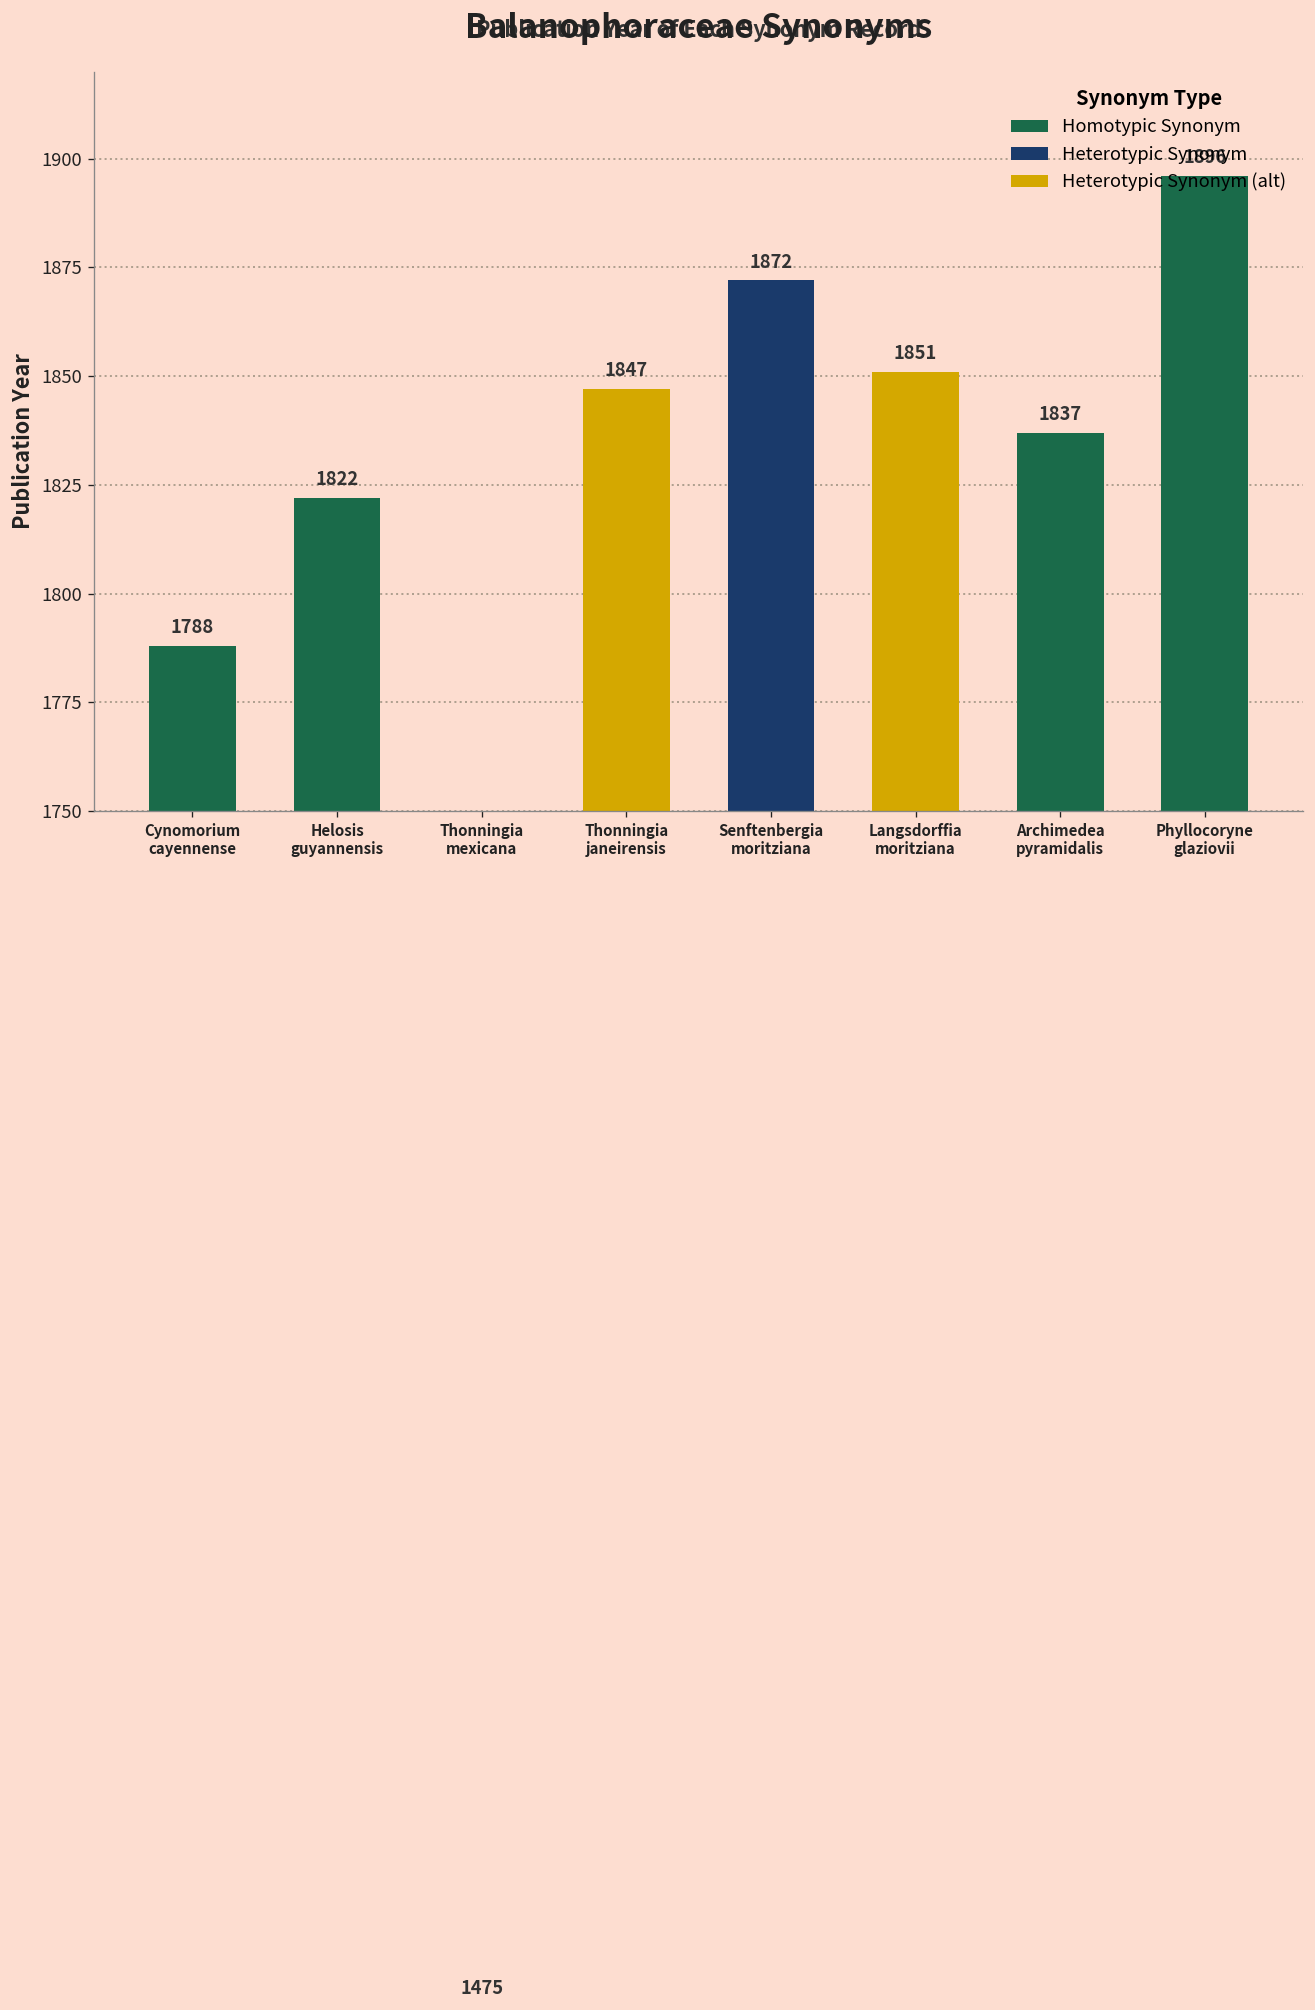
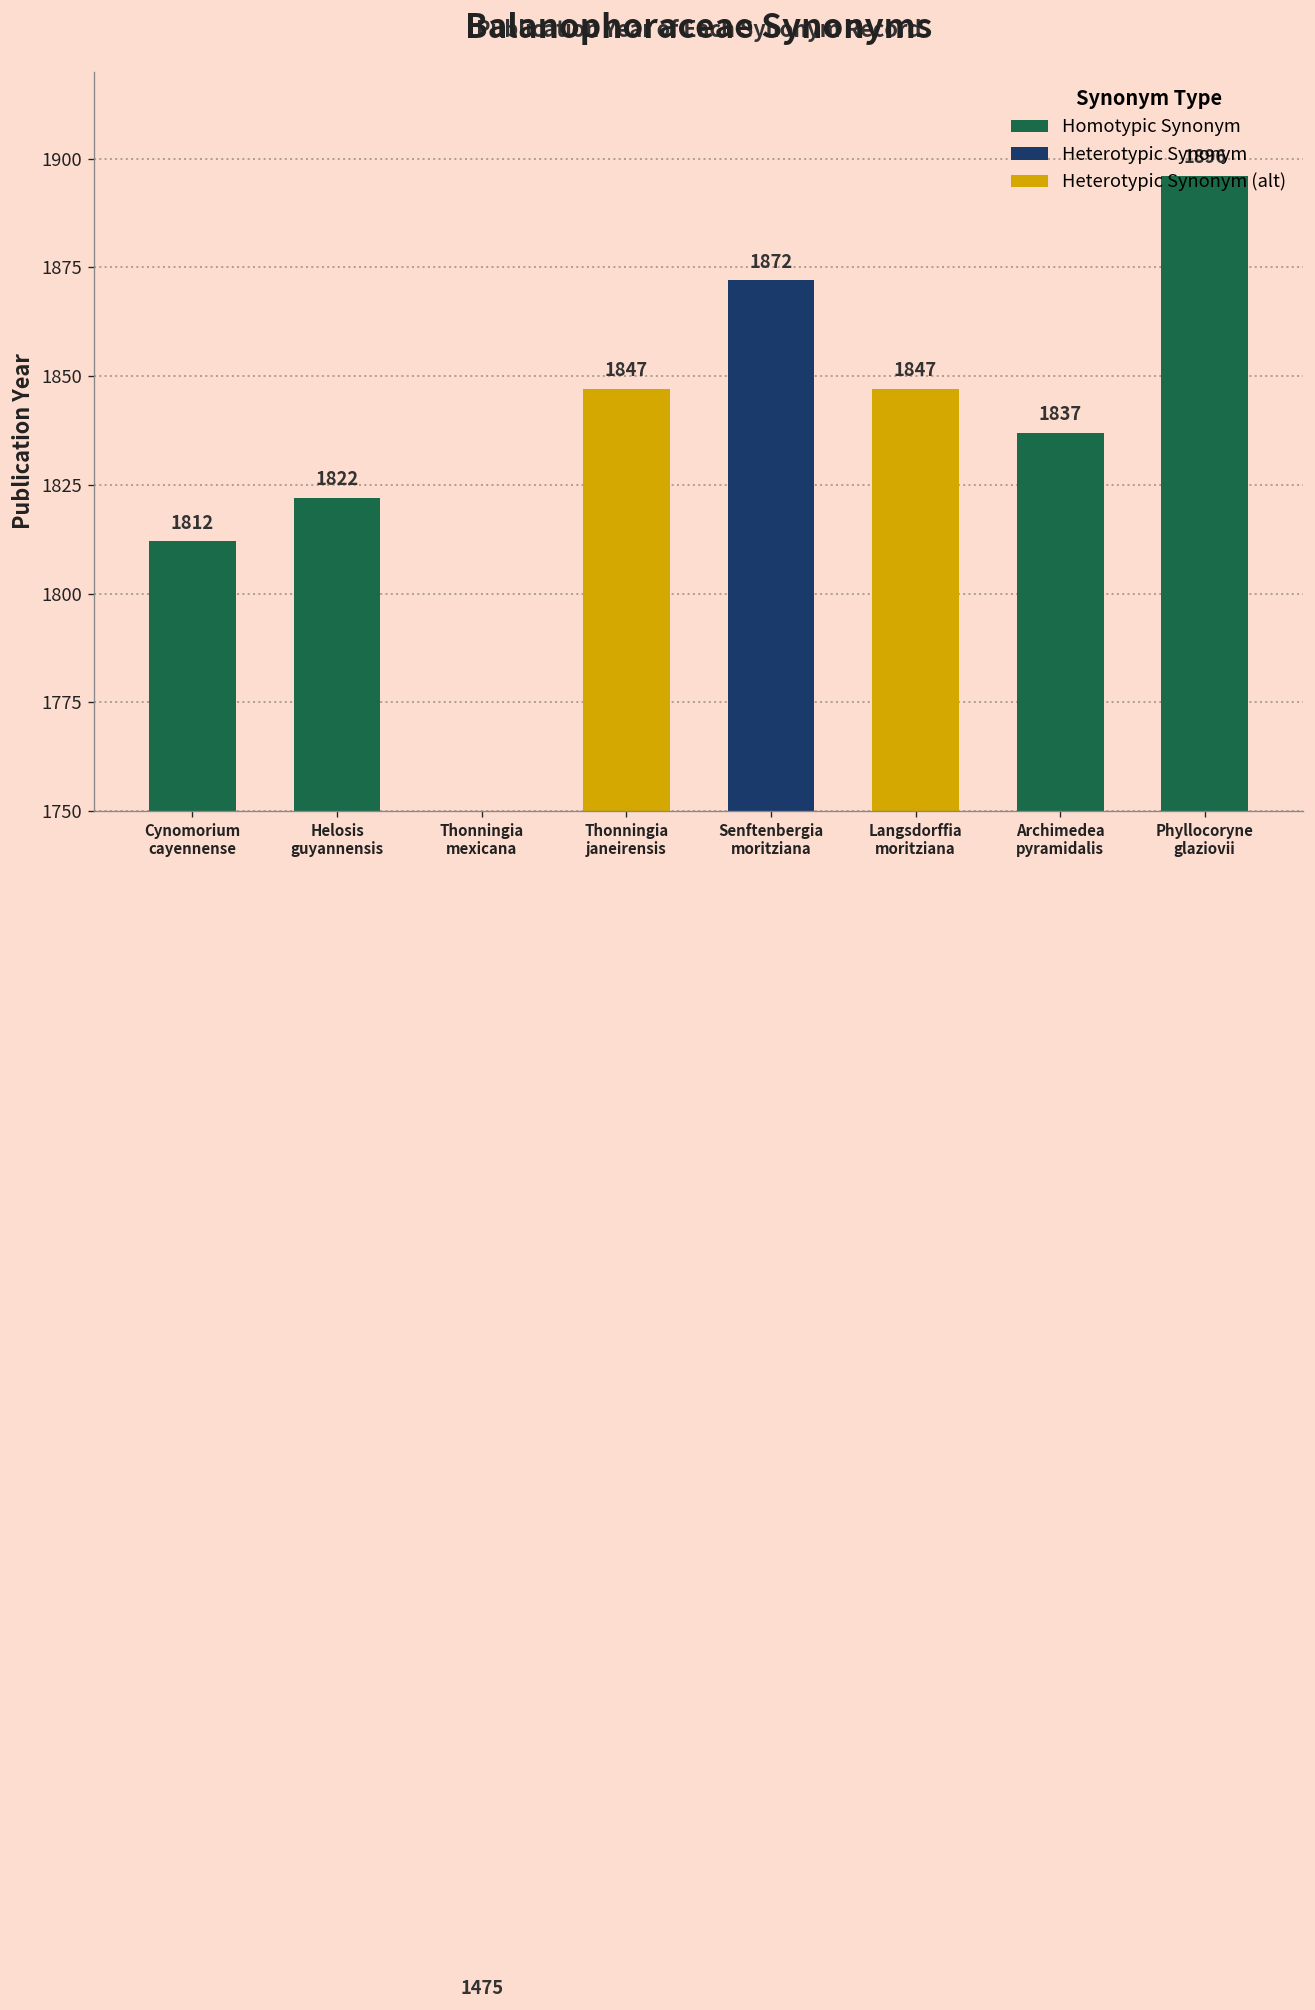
  {
-   "Cynomorium cayennense": 1788,
+   "Cynomorium cayennense": 1812,
    "Helosis guyannensis": 1822,
    "Thonningia janeirensis": 1847,
    "Senftenbergia moritziana": 1872,
-   "Langsdorffia moritziana": 1851,
+   "Langsdorffia moritziana": 1847,
    "Archimedea pyramidalis": 1837,
    "Phyllocoryne glaziovii": 1896
  }
